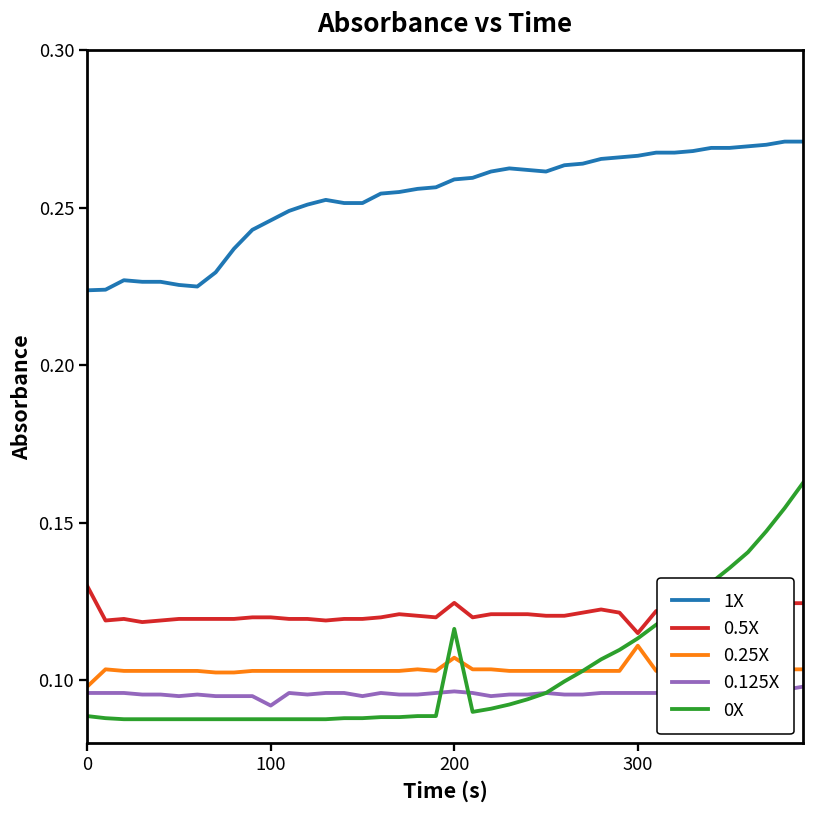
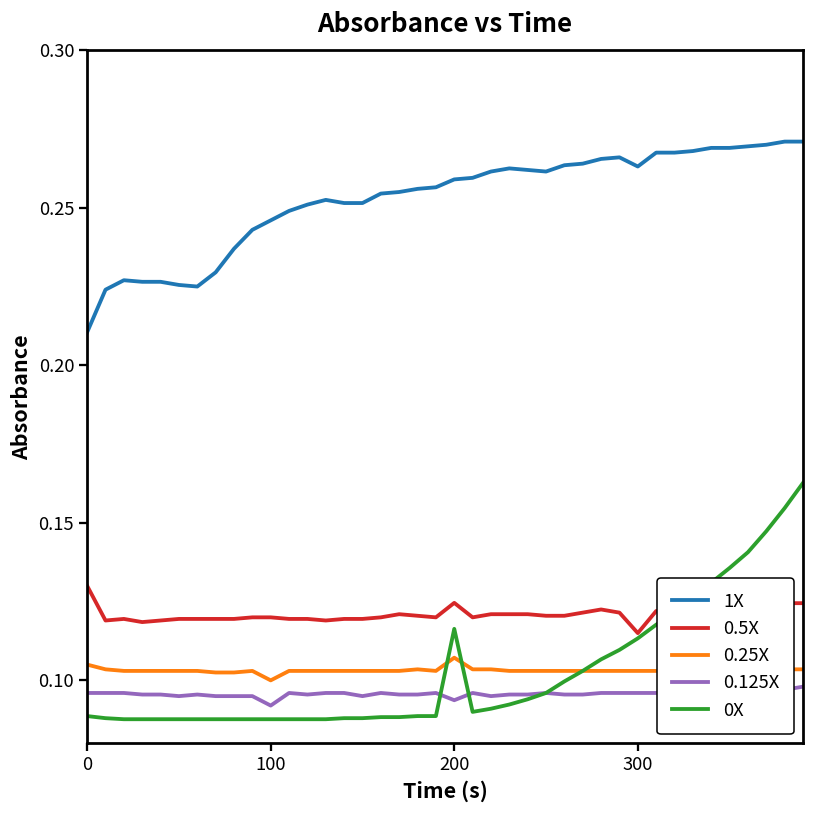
  {
    "1X": {
-     "0": 0.224,
+     "0": 0.211,
      "100": 0.246,
      "200": 0.259,
-     "300": 0.267
+     "300": 0.263
    },
    "0.5X": {
      "0": 0.130,
      "100": 0.120,
      "200": 0.125,
      "300": 0.115
    },
    "0.25X": {
-     "0": 0.098,
-     "100": 0.103,
+     "0": 0.105,
+     "100": 0.100,
      "200": 0.107,
-     "300": 0.111
+     "300": 0.103
    },
    "0.125X": {
      "0": 0.096,
      "100": 0.092,
-     "200": 0.097,
+     "200": 0.094,
      "300": 0.096
    },
    "0X": {
      "0": 0.089,
      "100": 0.088,
      "200": 0.116,
      "300": 0.113
    }
  }
